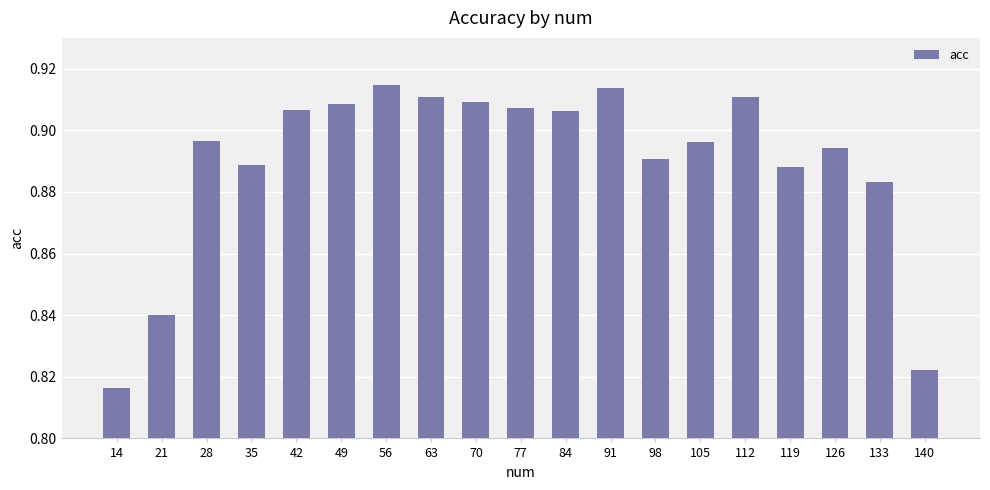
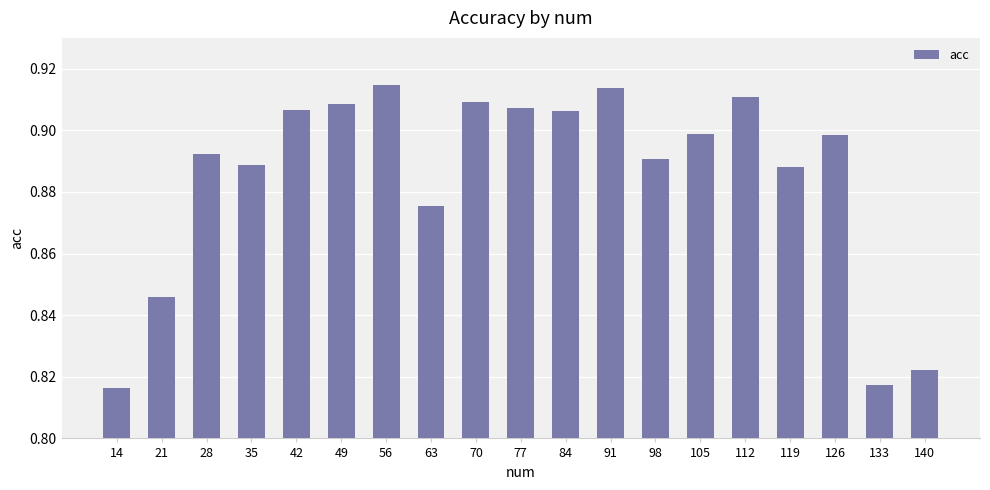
  {
    "14": 0.816,
-   "21": 0.840,
-   "28": 0.896,
+   "21": 0.846,
+   "28": 0.892,
    "35": 0.889,
    "42": 0.907,
    "49": 0.908,
    "56": 0.915,
-   "63": 0.911,
+   "63": 0.875,
    "70": 0.909,
    "77": 0.907,
    "84": 0.906,
    "91": 0.914,
    "98": 0.891,
-   "105": 0.896,
+   "105": 0.899,
    "112": 0.911,
    "119": 0.888,
-   "126": 0.894,
-   "133": 0.883,
+   "126": 0.898,
+   "133": 0.817,
    "140": 0.822
  }
